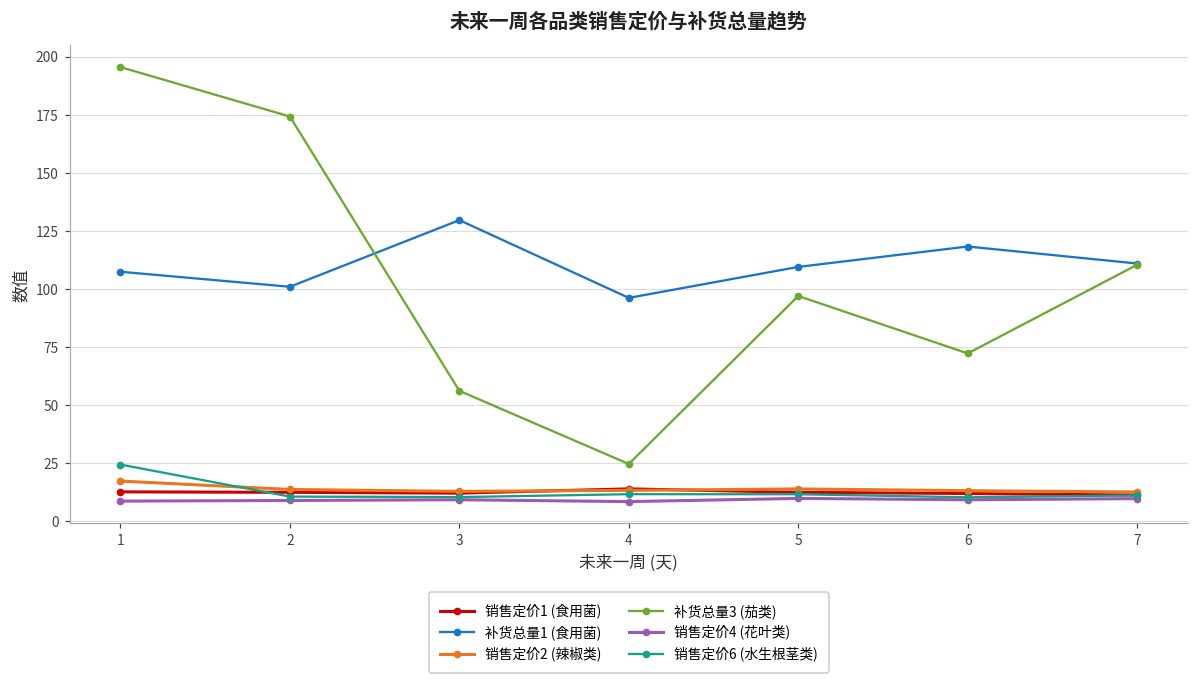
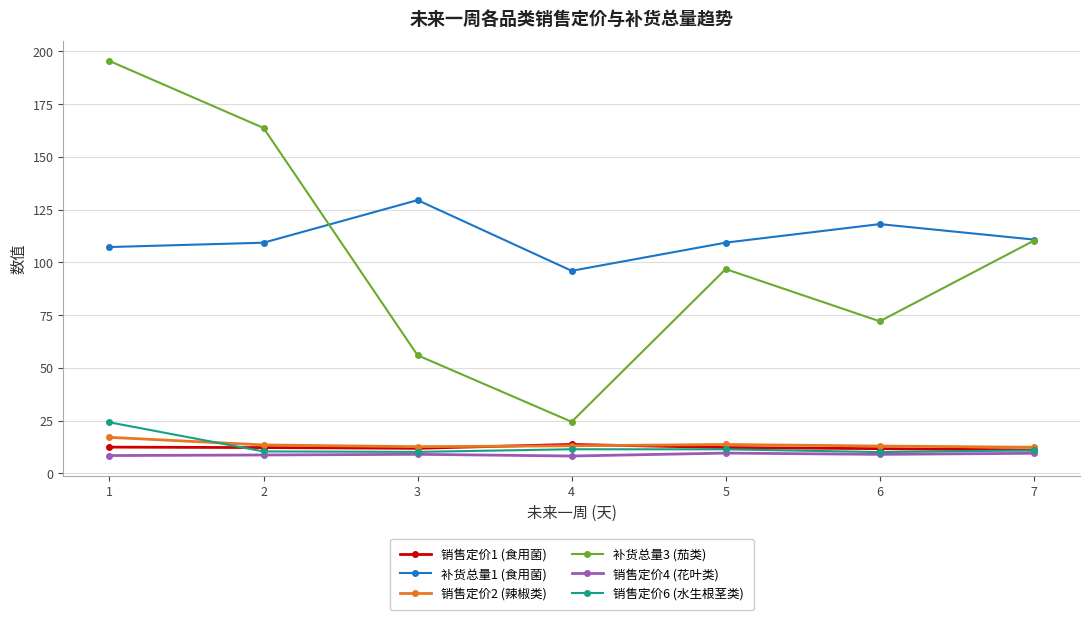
  {
    "销售定价1 (食用菌)": {
      "1": 12,
      "2": 12,
      "6": 12
    },
    "补货总量1 (食用菌)": {
      "1": 107,
-     "2": 101,
+     "2": 109,
      "3": 130,
      "4": 96,
      "5": 109,
      "6": 118
    },
    "销售定价2 (辣椒类)": {
      "1": 17,
      "2": 14,
      "5": 14,
      "6": 13,
      "7": 12
    },
    "补货总量3 (茄类)": {
      "1": 195,
-     "2": 174,
+     "2": 164,
      "3": 56,
      "4": 24,
      "5": 97,
      "6": 72
    },
    "销售定价4 (花叶类)": {
      "1": 8,
      "2": 9,
      "4": 8,
      "5": 10,
      "7": 10
    },
    "销售定价6 (水生根茎类)": {
      "1": 24,
      "2": 10,
      "4": 11
    }
  }
